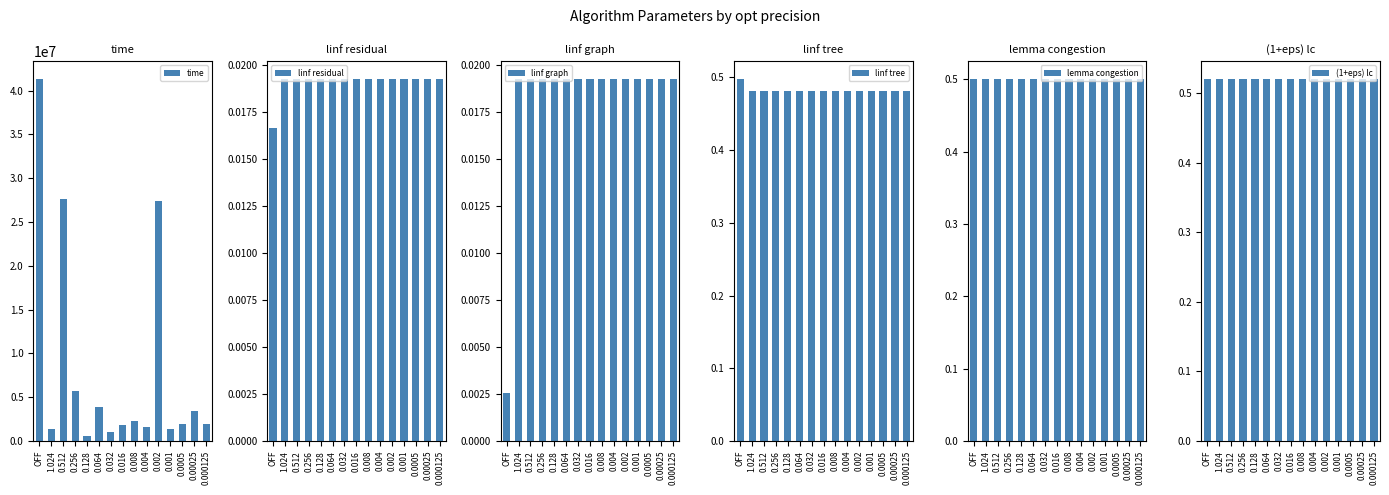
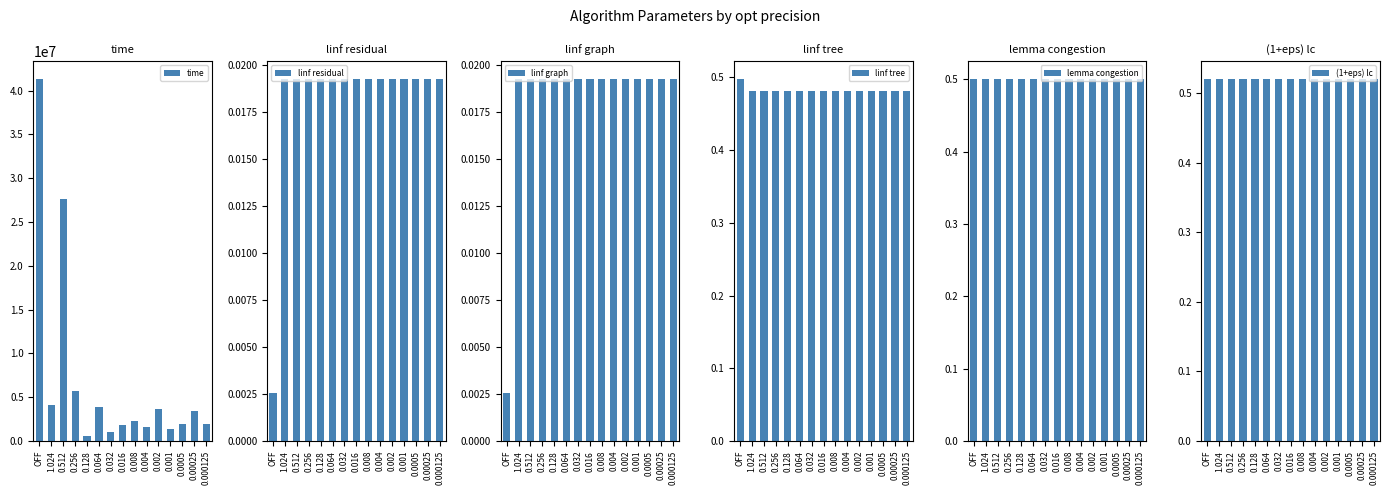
  {
    "time": {
      "OFF": 41000000,
-     "1.024": 1000000,
+     "1.024": 4000000,
      "0.512": 28000000,
      "0.256": 6000000,
      "0.128": 1000000,
      "0.064": 4000000,
      "0.032": 1000000,
      "0.016": 2000000,
      "0.008": 2000000,
      "0.004": 2000000,
-     "0.002": 27000000,
+     "0.002": 4000000,
      "0.001": 1000000,
      "0.0005": 2000000,
      "0.00025": 3000000,
      "0.000125": 2000000
    },
    "linf residual": {
-     "OFF": 0.0167,
+     "OFF": 0.0026,
      "0.016": 0.0192,
      "0.008": 0.0192,
      "0.004": 0.0192,
      "0.002": 0.0192,
      "0.001": 0.0192,
      "0.0005": 0.0192,
      "0.00025": 0.0192,
      "0.000125": 0.0192
    },
    "linf graph": {
      "OFF": 0.0026,
      "0.032": 0.0192,
      "0.016": 0.0192,
      "0.008": 0.0192,
      "0.004": 0.0192,
      "0.002": 0.0192,
      "0.001": 0.0192,
      "0.0005": 0.0192,
      "0.00025": 0.0192,
      "0.000125": 0.0192
    },
    "linf tree": {
      "OFF": 0.50,
      "1.024": 0.48,
      "0.512": 0.48,
      "0.256": 0.48,
      "0.128": 0.48,
      "0.064": 0.48,
      "0.032": 0.48,
      "0.016": 0.48,
      "0.008": 0.48,
      "0.004": 0.48,
      "0.002": 0.48,
      "0.001": 0.48,
      "0.0005": 0.48,
      "0.00025": 0.48,
      "0.000125": 0.48
    },
    "lemma congestion": {
      "OFF": 0.50,
      "1.024": 0.50,
      "0.512": 0.50,
      "0.256": 0.50,
      "0.128": 0.50,
      "0.064": 0.50
    },
    "(1+eps) lc": {
      "OFF": 0.52,
      "1.024": 0.52,
      "0.512": 0.52,
      "0.256": 0.52,
      "0.128": 0.52,
      "0.064": 0.52,
      "0.032": 0.52,
      "0.016": 0.52,
      "0.008": 0.52
    }
  }
